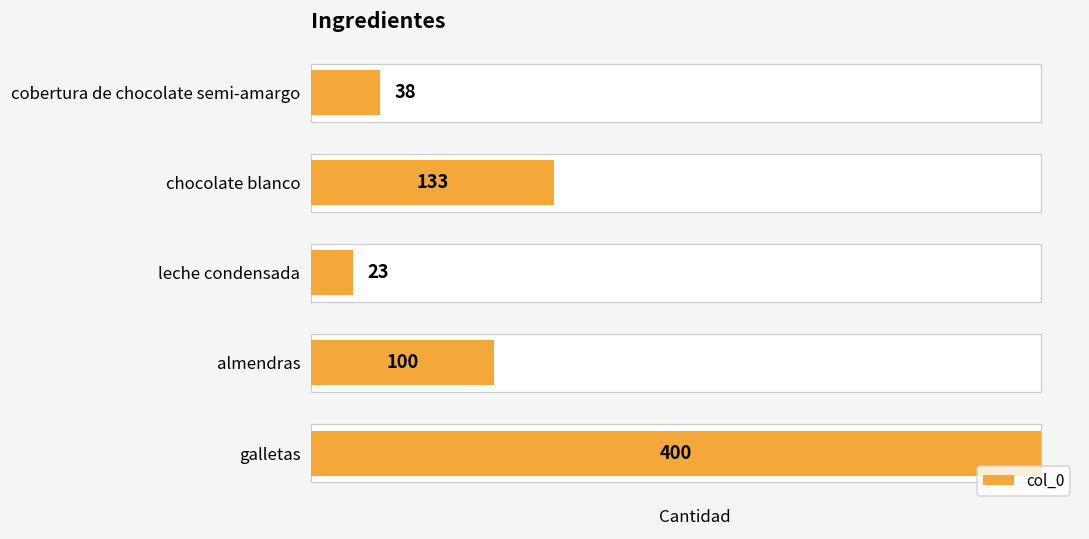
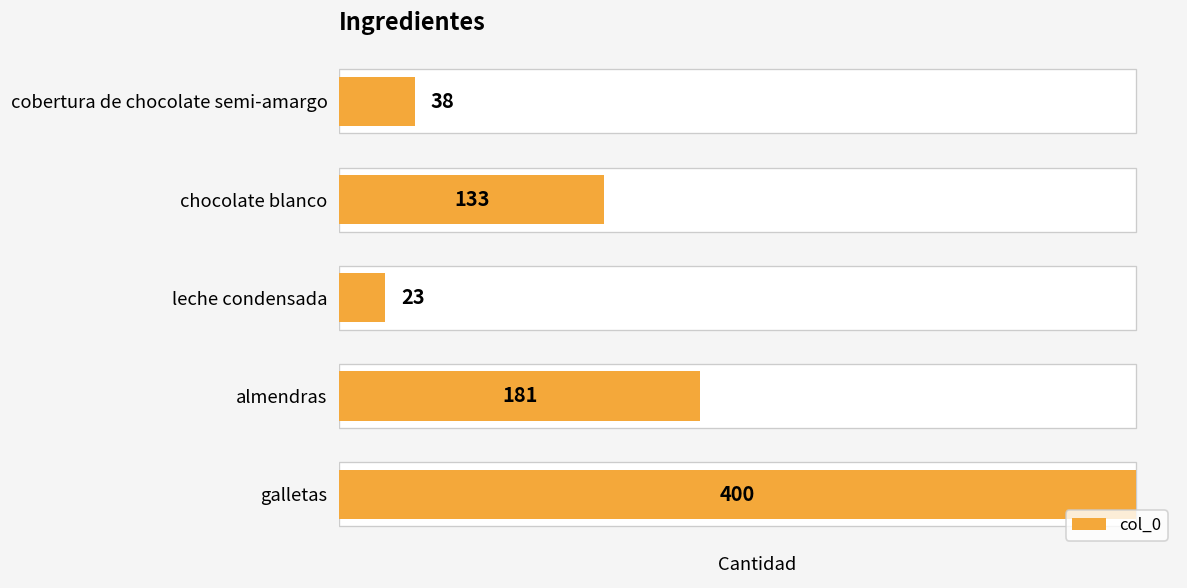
  {
    "col_0": {
-     "almendras": 100,
+     "almendras": 181,
      "galletas": 400
    }
  }
